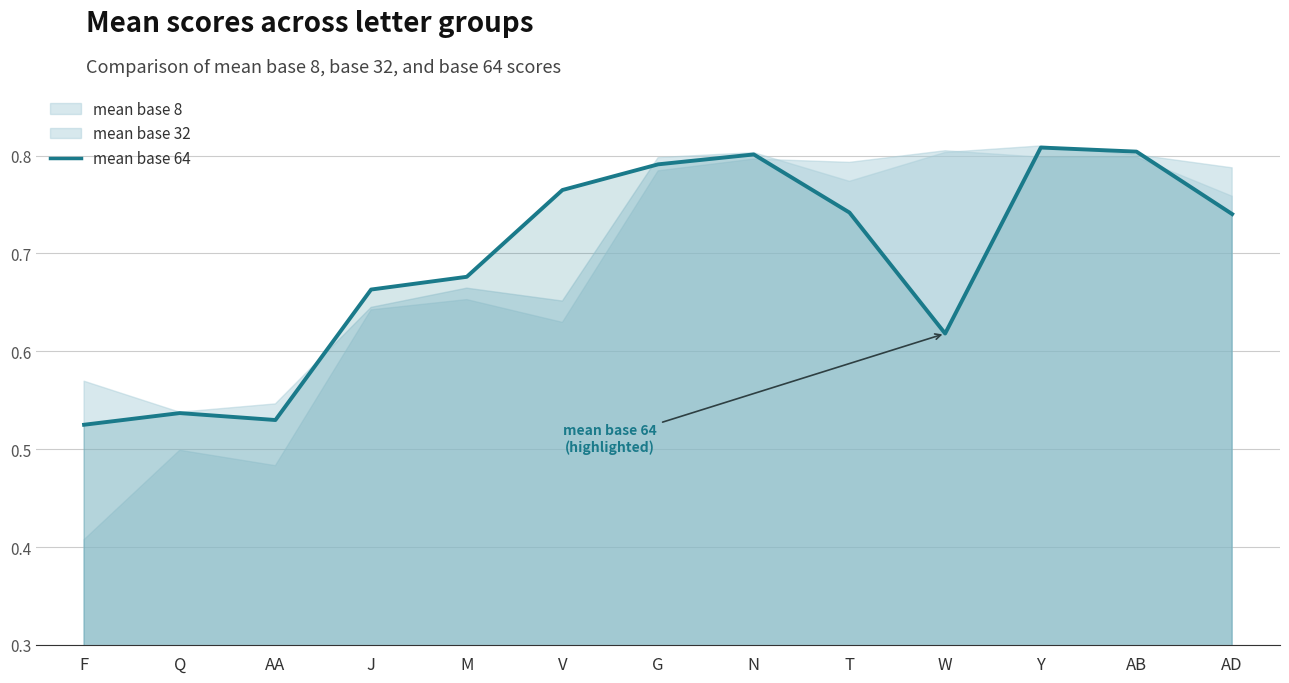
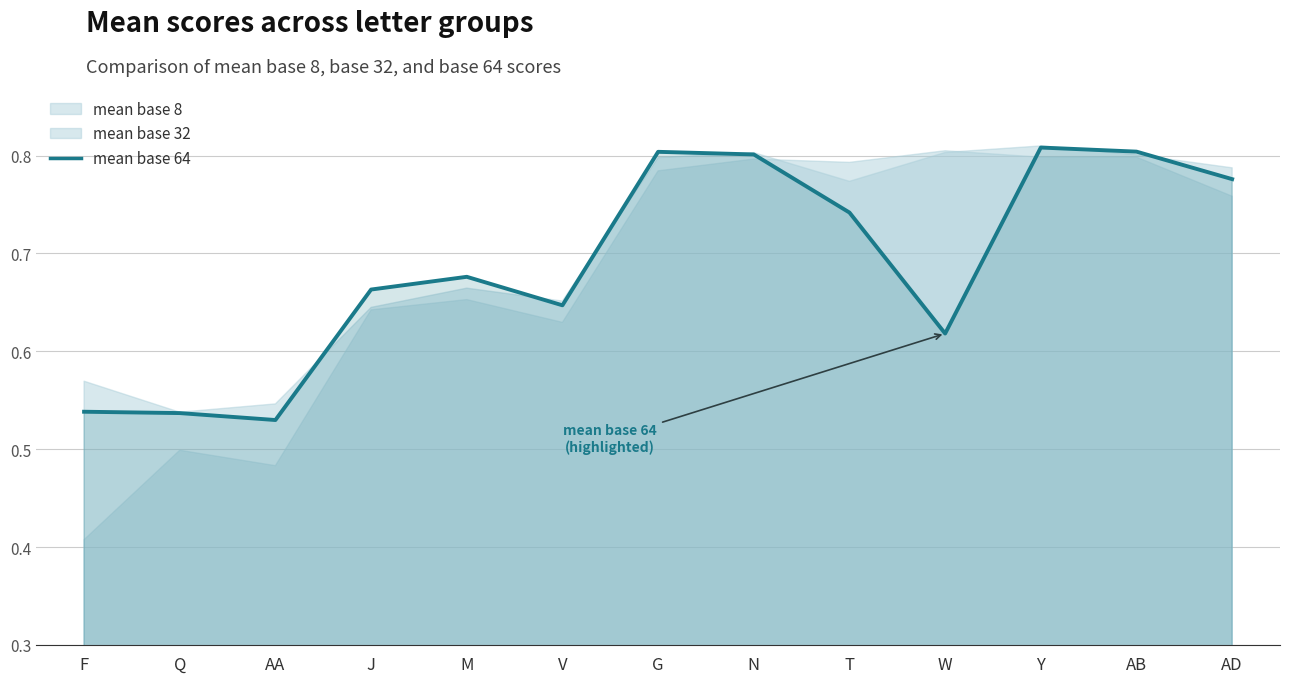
  {
    "mean base 64": {
-     "F": 0.52,
+     "F": 0.54,
      "AA": 0.53,
      "J": 0.66,
      "M": 0.68,
-     "V": 0.76,
-     "G": 0.79,
+     "V": 0.65,
+     "G": 0.80,
      "T": 0.74,
      "AB": 0.80,
-     "AD": 0.74
+     "AD": 0.78
    }
  }
